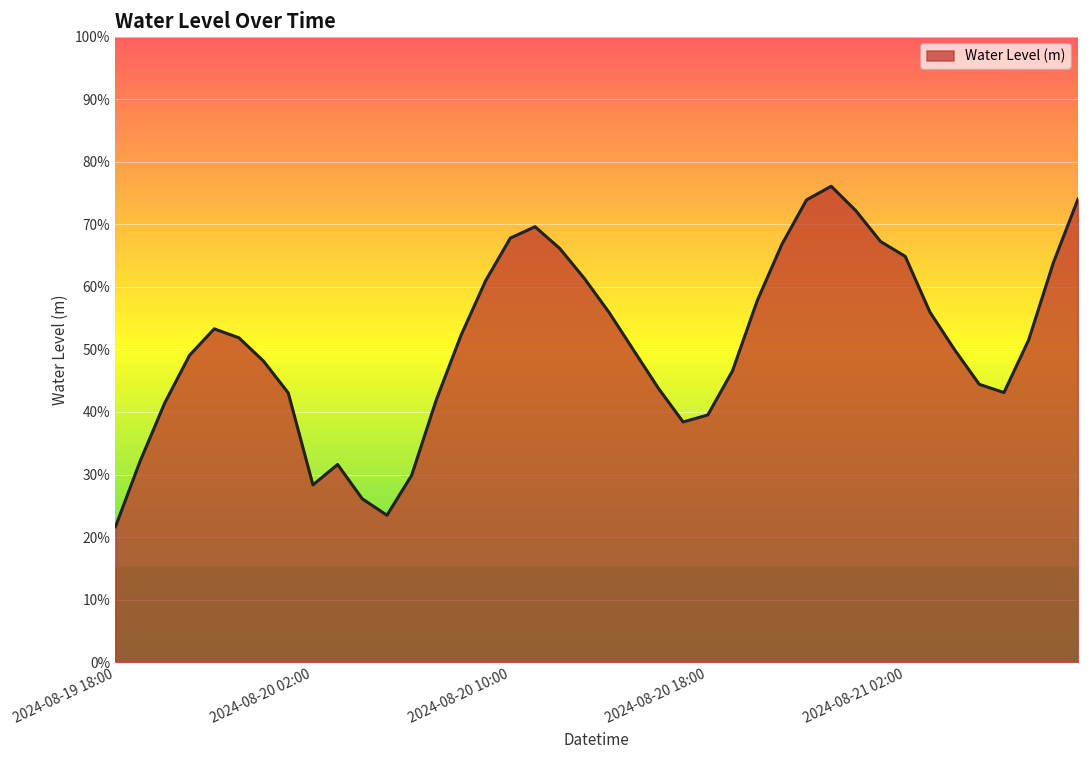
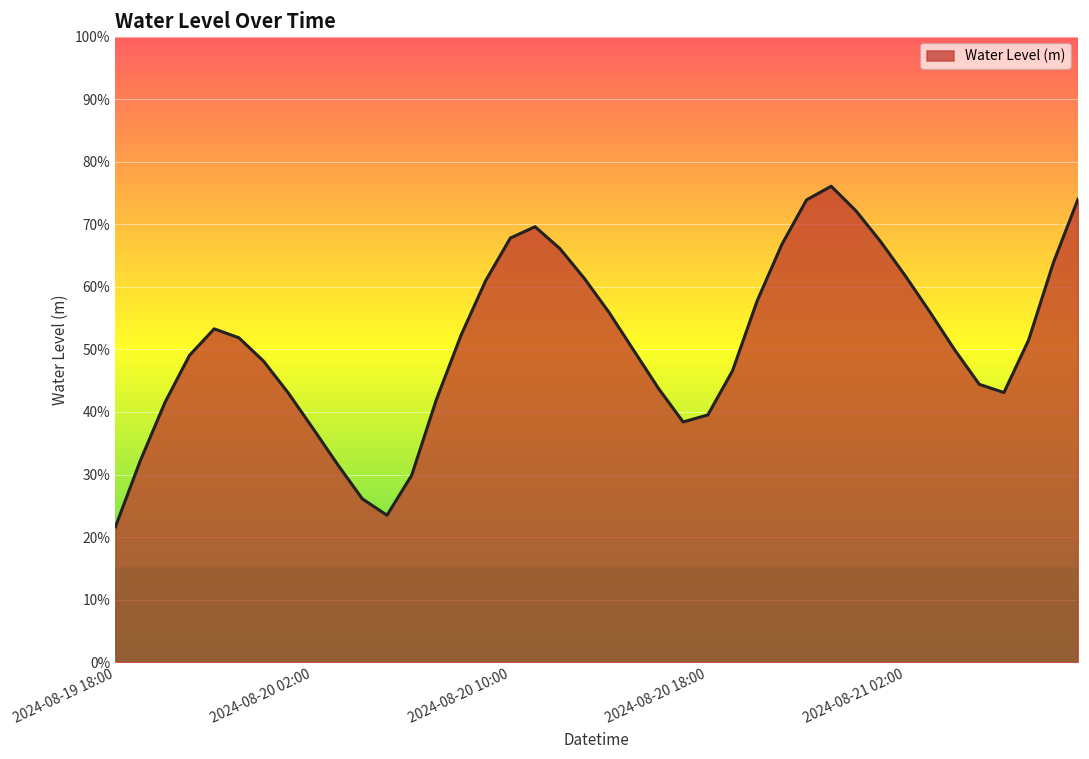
  {
    "2024-08-19 18:00": "22%",
-   "2024-08-20 02:00": "28%",
+   "2024-08-20 02:00": "37%",
    "2024-08-20 10:00": "68%",
    "2024-08-20 18:00": "40%",
-   "2024-08-21 02:00": "65%"
+   "2024-08-21 02:00": "62%"
  }
